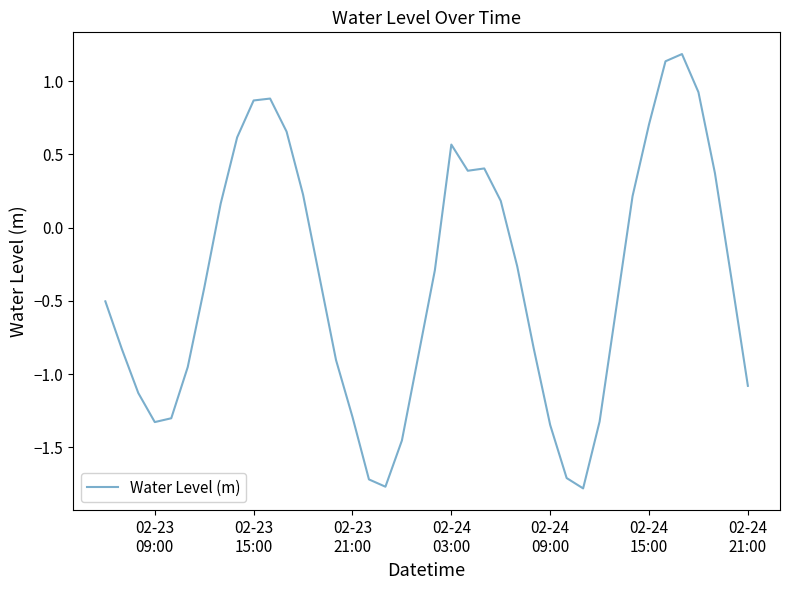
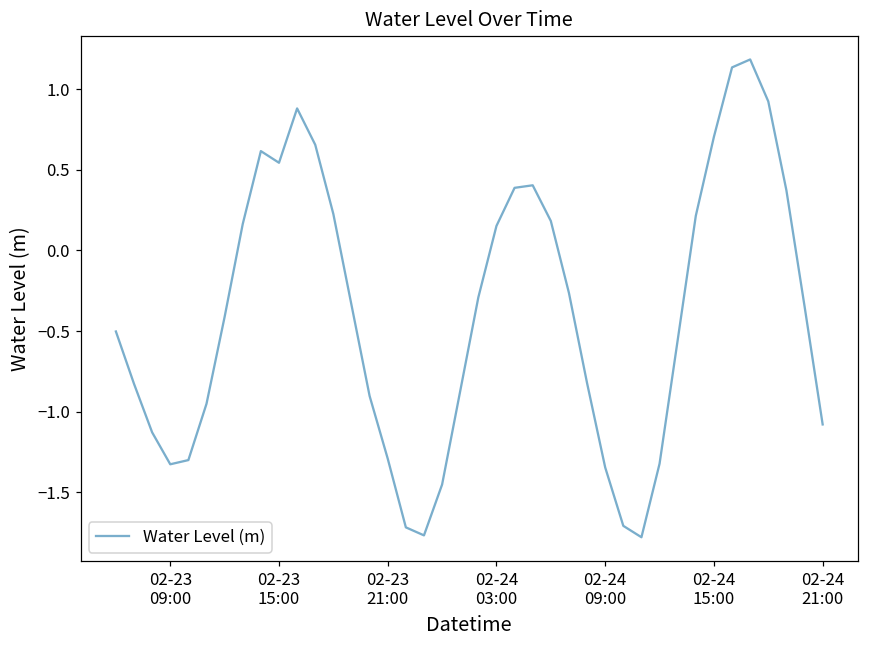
  {
    "02-23 09:00": -1.33,
-   "02-23 15:00": 0.87,
+   "02-23 15:00": 0.54,
    "02-23 21:00": -1.29,
-   "02-24 03:00": 0.57,
+   "02-24 03:00": 0.15,
    "02-24 09:00": -1.35,
    "02-24 15:00": 0.71,
    "02-24 21:00": -1.08
  }
